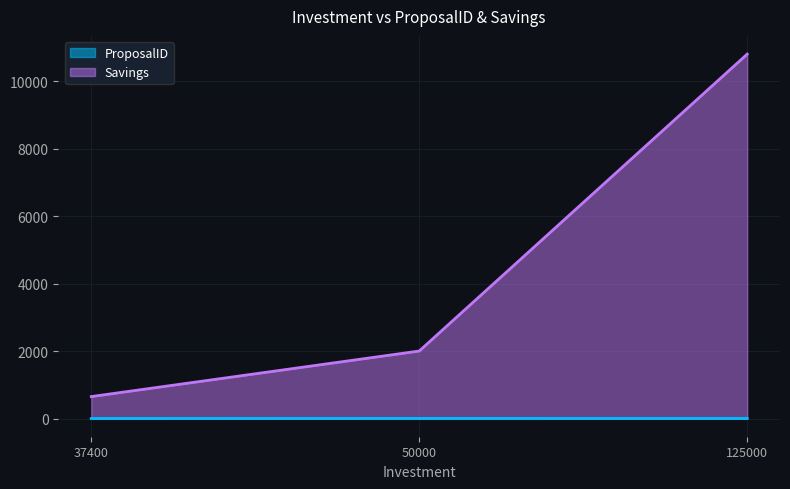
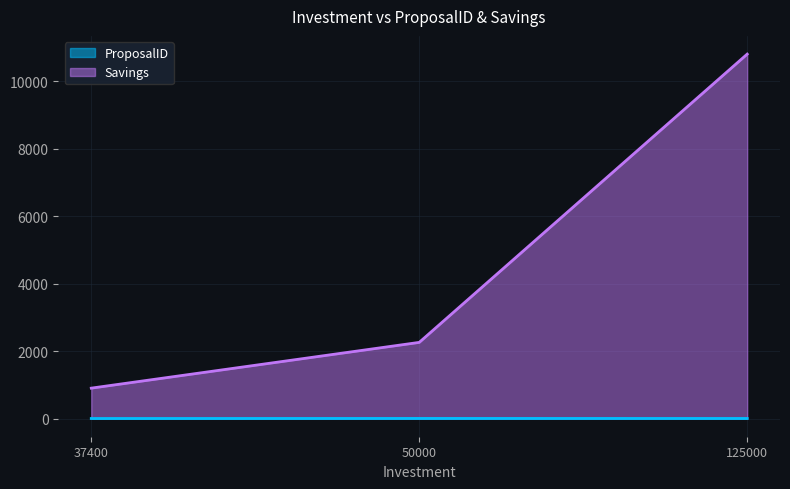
  {
    "ProposalID": {
      "37400": 0,
      "50000": 0,
      "125000": 0
    },
    "Savings": {
-     "37400": 700,
-     "50000": 2000,
+     "37400": 900,
+     "50000": 2300,
      "125000": 10800
    }
  }
